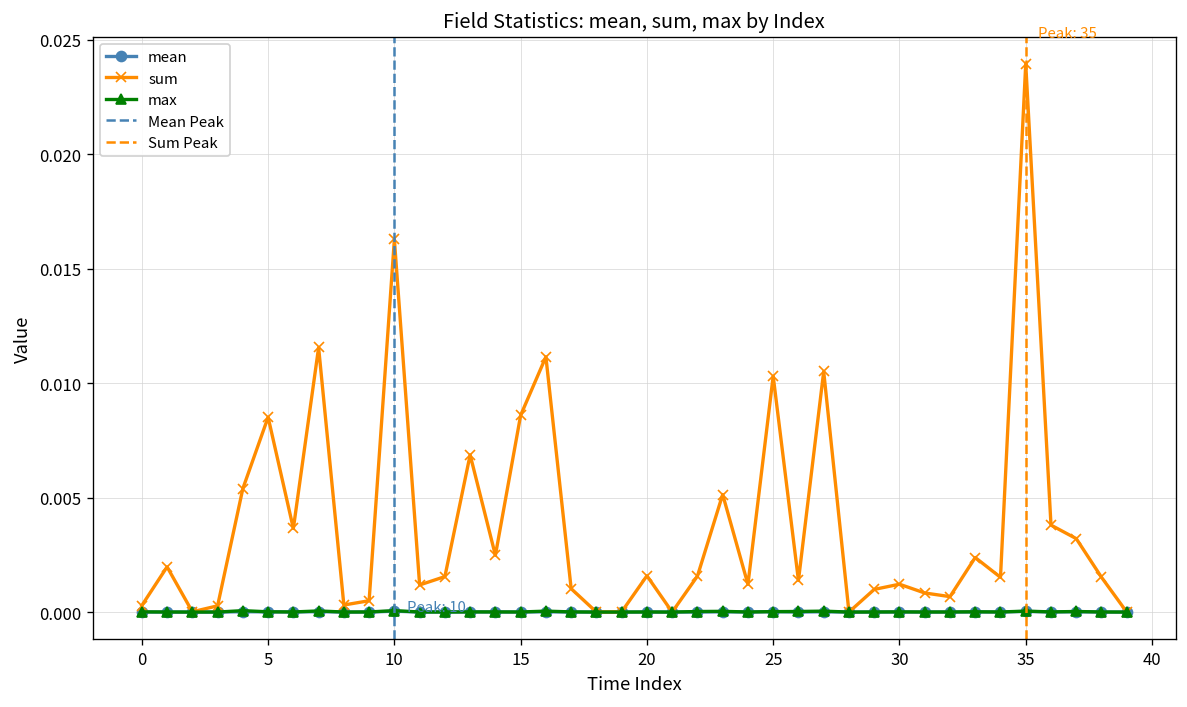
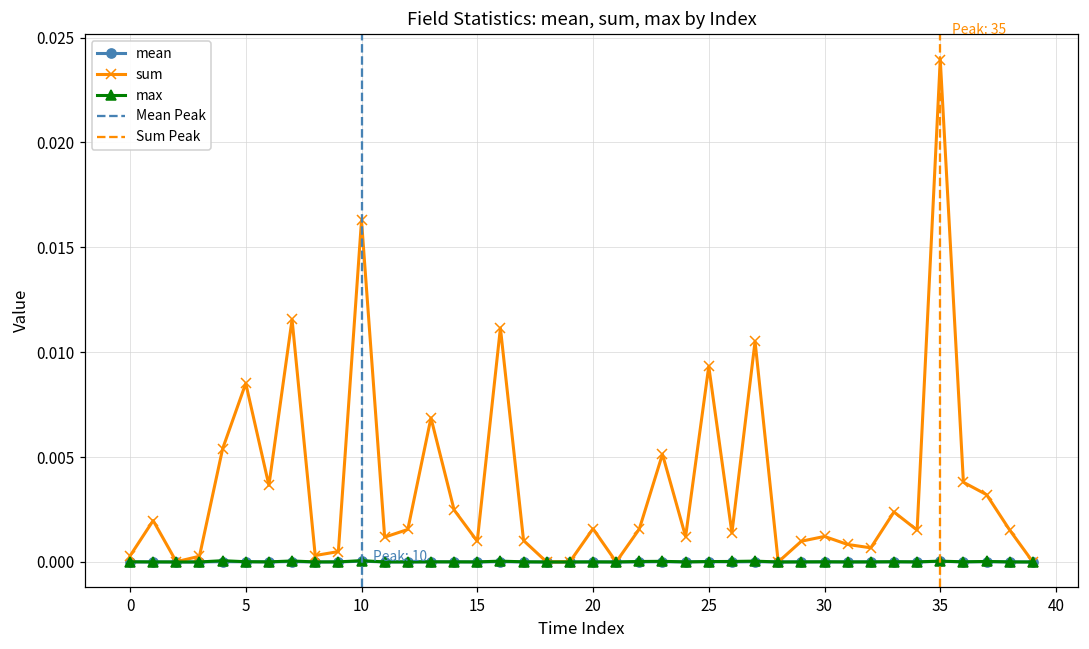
  {
    "sum": {
      "0": 0.0003,
      "5": 0.0085,
      "10": 0.0163,
-     "15": 0.0086,
+     "15": 0.0010,
      "20": 0.0016,
-     "25": 0.0103,
+     "25": 0.0093,
      "30": 0.0012
    }
  }
